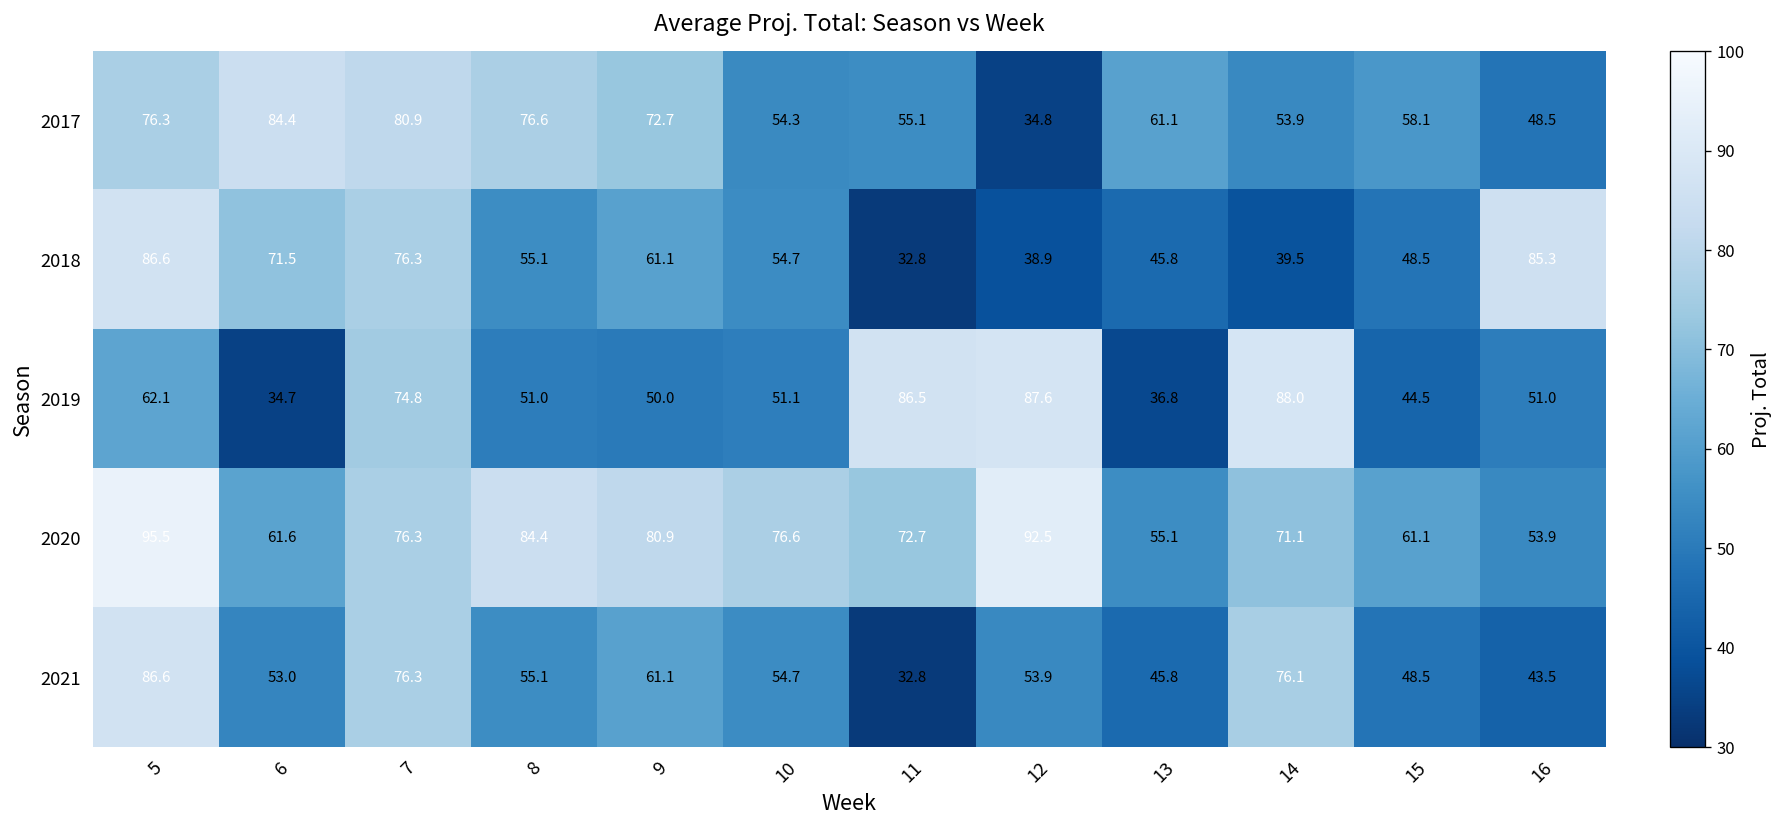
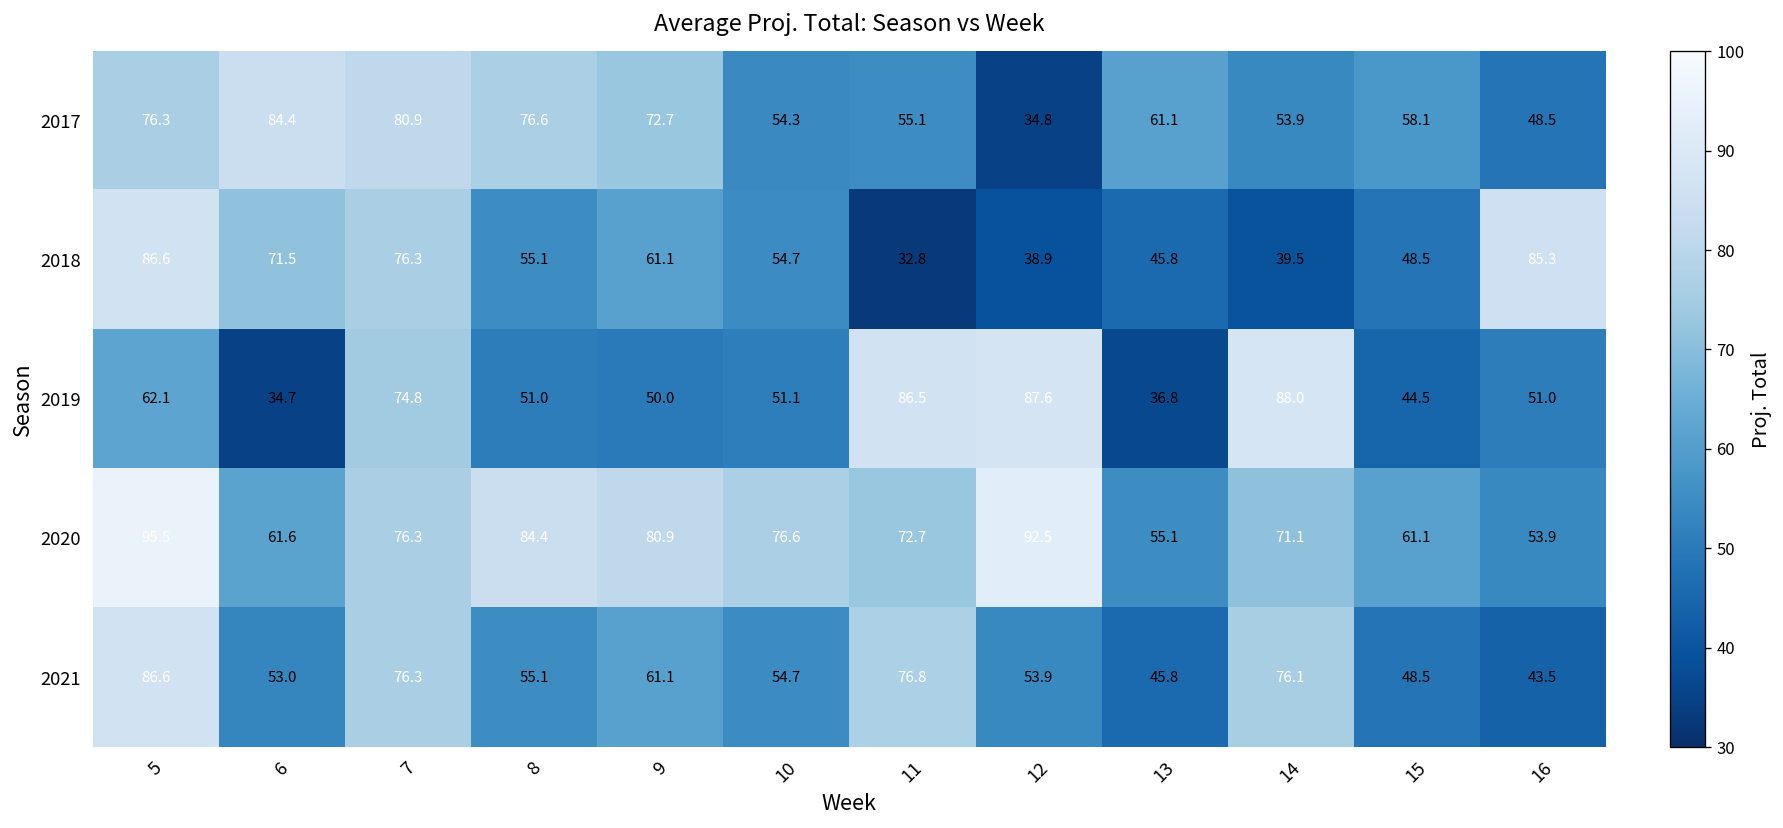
  {
    "2017": {
      "5": 76.3,
      "6": 84.4,
      "7": 80.9,
      "8": 76.6,
      "9": 72.7,
      "10": 54.3,
      "11": 55.1,
      "12": 34.8,
      "13": 61.1,
      "14": 53.9,
      "15": 58.1,
      "16": 48.5
    },
    "2018": {
      "6": 71.5,
      "7": 76.3,
      "8": 55.1,
      "9": 61.1,
      "10": 54.7,
      "11": 32.8,
      "12": 38.9,
      "13": 45.8,
      "14": 39.5,
      "15": 48.5,
      "16": 85.3
    },
    "2019": {
      "5": 62.1,
      "6": 34.7,
      "7": 74.8,
      "8": 51.0,
      "9": 50.0,
      "10": 51.1,
      "13": 36.8,
      "15": 44.5,
      "16": 51.0
    },
    "2020": {
      "6": 61.6,
      "7": 76.3,
      "8": 84.4,
      "9": 80.9,
      "10": 76.6,
      "11": 72.7,
      "13": 55.1,
      "14": 71.1,
      "15": 61.1,
      "16": 53.9
    },
    "2021": {
      "6": 53.0,
      "7": 76.3,
      "8": 55.1,
      "9": 61.1,
      "10": 54.7,
-     "11": 32.8,
+     "11": 76.8,
      "12": 53.9,
      "13": 45.8,
      "14": 76.1,
      "15": 48.5,
      "16": 43.5
    }
  }
